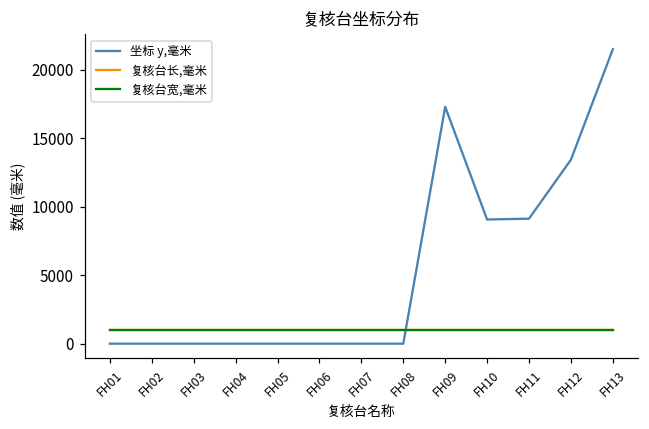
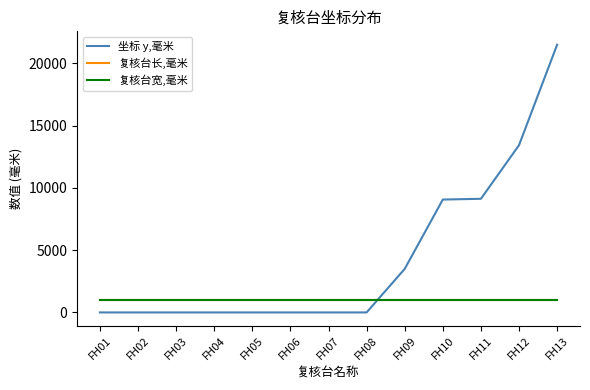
  {
    "坐标 y,毫米": {
      "FH01": 0,
      "FH02": 0,
      "FH03": 0,
      "FH04": 0,
      "FH05": 0,
      "FH06": 0,
      "FH07": 0,
      "FH08": 0,
-     "FH09": 17300,
+     "FH09": 3500,
      "FH10": 9100,
      "FH11": 9100,
      "FH12": 13400,
      "FH13": 21500
    },
    "复核台宽,毫米": {
      "FH01": 1000,
      "FH02": 1000,
      "FH03": 1000,
      "FH04": 1000,
      "FH05": 1000,
      "FH06": 1000,
      "FH07": 1000,
      "FH08": 1000,
      "FH09": 1000,
      "FH10": 1000,
      "FH11": 1000,
      "FH12": 1000,
      "FH13": 1000
    }
  }
